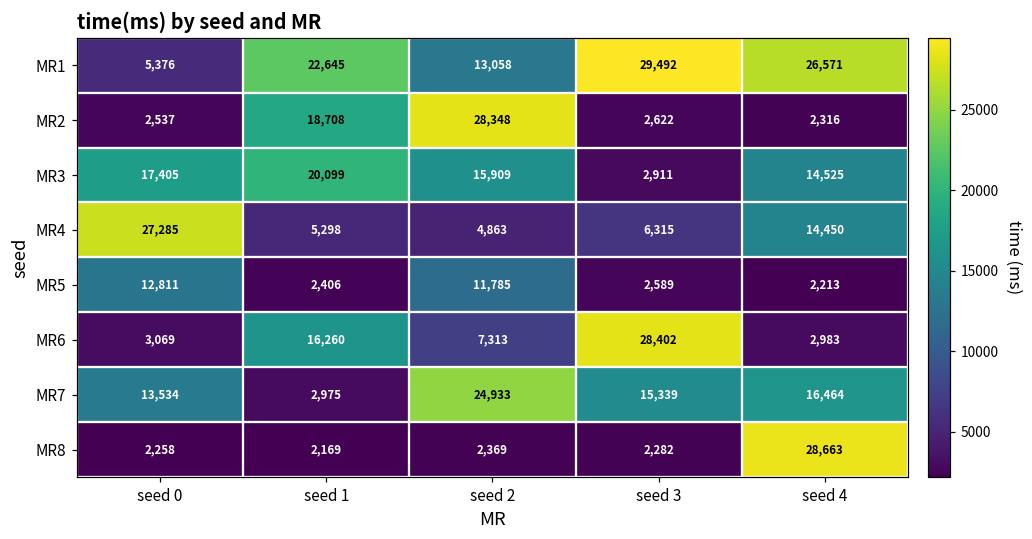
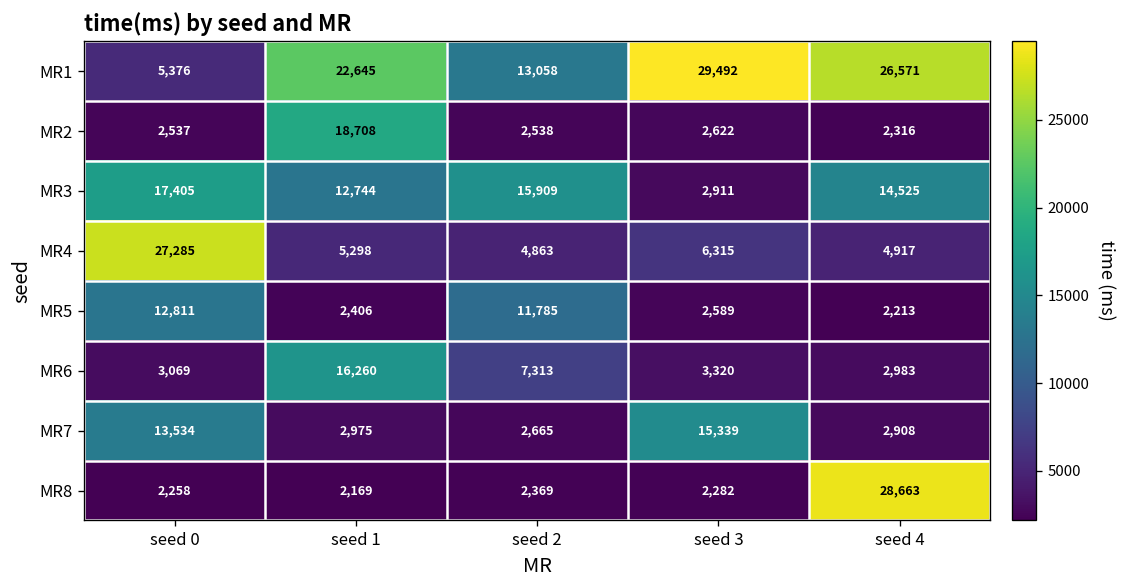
  {
    "MR1": {
      "seed 0": "5,376",
      "seed 1": "22,645",
      "seed 2": "13,058",
      "seed 3": "29,492",
      "seed 4": "26,571"
    },
    "MR2": {
      "seed 0": "2,537",
      "seed 1": "18,708",
-     "seed 2": "28,348",
+     "seed 2": "2,538",
      "seed 3": "2,622",
      "seed 4": "2,316"
    },
    "MR3": {
      "seed 0": "17,405",
-     "seed 1": "20,099",
+     "seed 1": "12,744",
      "seed 2": "15,909",
      "seed 3": "2,911",
      "seed 4": "14,525"
    },
    "MR4": {
      "seed 0": "27,285",
      "seed 1": "5,298",
      "seed 2": "4,863",
      "seed 3": "6,315",
-     "seed 4": "14,450"
+     "seed 4": "4,917"
    },
    "MR5": {
      "seed 0": "12,811",
      "seed 1": "2,406",
      "seed 2": "11,785",
      "seed 3": "2,589",
      "seed 4": "2,213"
    },
    "MR6": {
      "seed 0": "3,069",
      "seed 1": "16,260",
      "seed 2": "7,313",
-     "seed 3": "28,402",
+     "seed 3": "3,320",
      "seed 4": "2,983"
    },
    "MR7": {
      "seed 0": "13,534",
      "seed 1": "2,975",
-     "seed 2": "24,933",
+     "seed 2": "2,665",
      "seed 3": "15,339",
-     "seed 4": "16,464"
+     "seed 4": "2,908"
    },
    "MR8": {
      "seed 0": "2,258",
      "seed 1": "2,169",
      "seed 2": "2,369",
      "seed 3": "2,282",
      "seed 4": "28,663"
    }
  }
